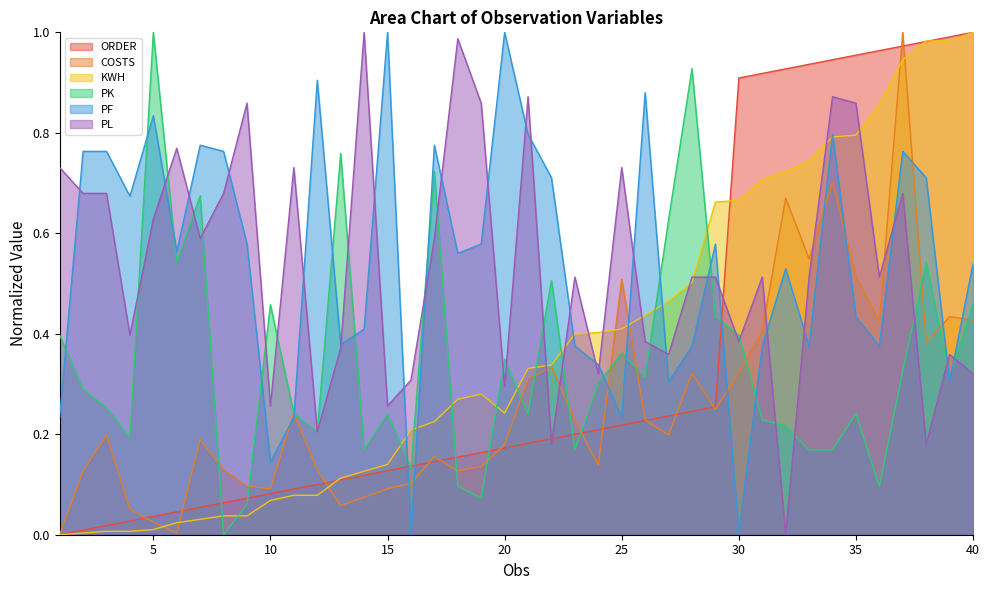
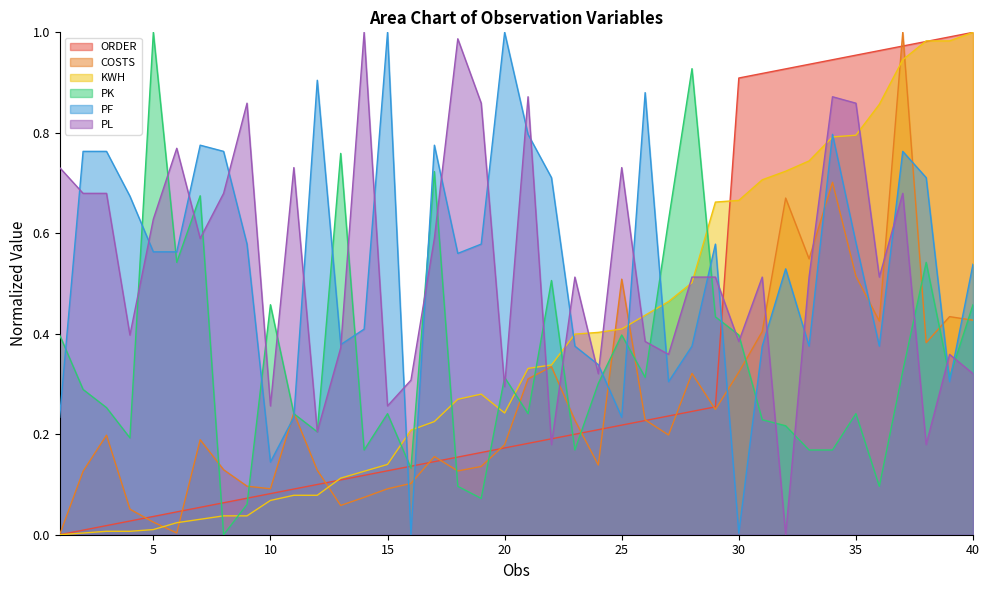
  {
    "PK": {
      "5": 1.00,
      "10": 0.46,
      "15": 0.24,
-     "20": 0.35,
-     "25": 0.36,
+     "20": 0.31,
+     "25": 0.40,
      "30": 0.40,
      "35": 0.24,
      "40": 0.46
    },
    "PF": {
-     "5": 0.83,
+     "5": 0.56,
      "10": 0.14,
      "15": 1.00,
      "20": 1.00,
      "25": 0.23,
      "30": 0.00,
-     "35": 0.43,
+     "35": 0.58,
      "40": 0.54
    },
    "PL": {
      "5": 0.63,
      "10": 0.26,
      "15": 0.26,
      "20": 0.29,
      "25": 0.73,
      "30": 0.38,
      "35": 0.86,
      "40": 0.32
    }
  }
